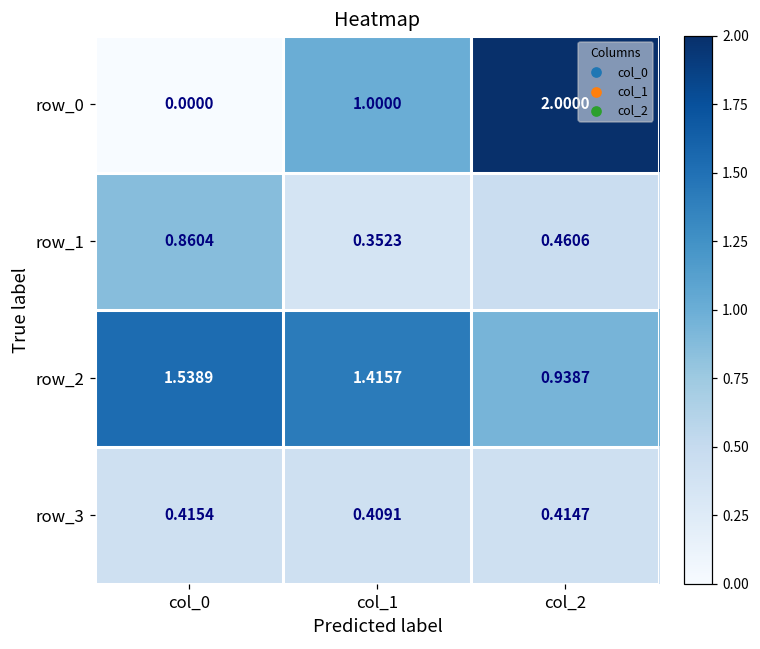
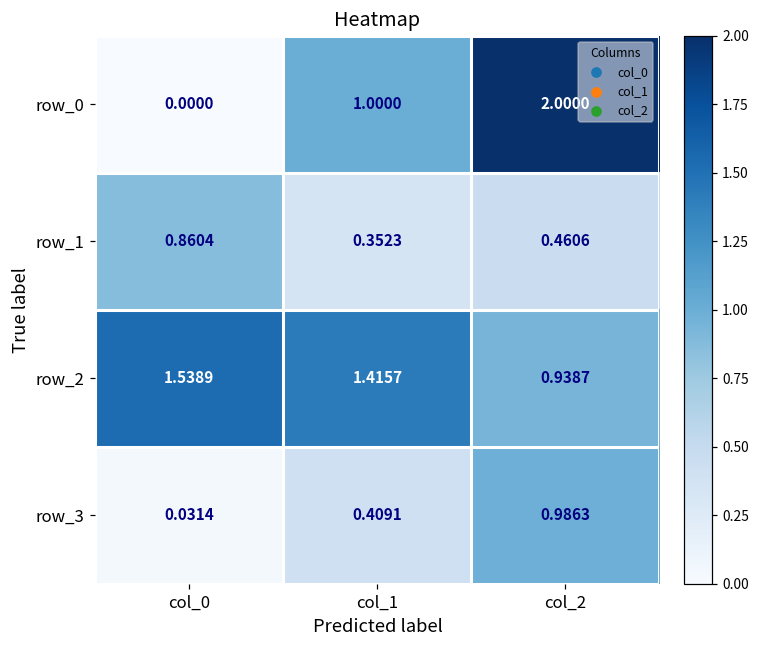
  {
    "row_0": {
      "col_0": 0.0000,
      "col_1": 1.0000
    },
    "row_1": {
      "col_0": 0.8604,
      "col_1": 0.3523,
      "col_2": 0.4606
    },
    "row_2": {
      "col_0": 1.5389,
      "col_1": 1.4157,
      "col_2": 0.9387
    },
    "row_3": {
-     "col_0": 0.4154,
+     "col_0": 0.0314,
      "col_1": 0.4091,
-     "col_2": 0.4147
+     "col_2": 0.9863
    }
  }
